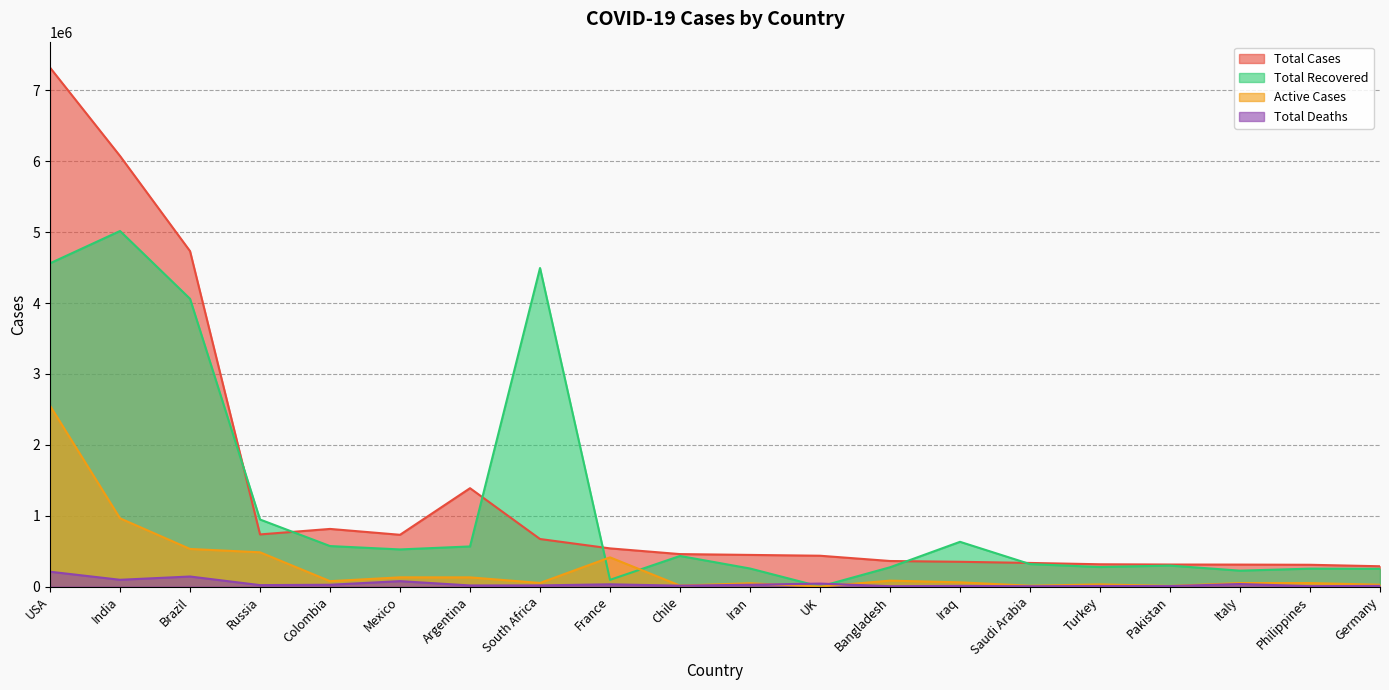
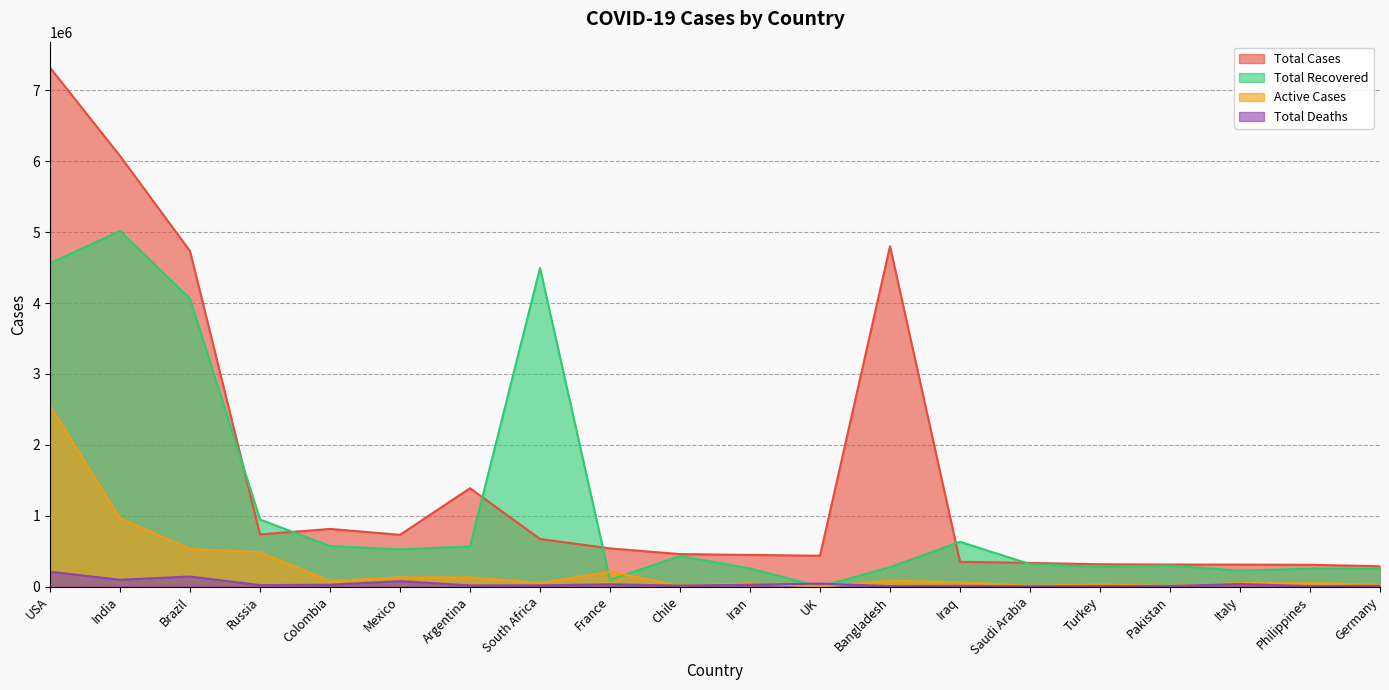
  {
    "Total Cases": {
      "USA": 7300000,
      "India": 6100000,
      "Brazil": 4700000,
      "Russia": 700000,
      "Colombia": 800000,
      "Mexico": 700000,
      "Argentina": 1400000,
      "South Africa": 700000,
      "France": 500000,
      "Iran": 400000,
      "UK": 400000,
-     "Bangladesh": 400000,
+     "Bangladesh": 4800000,
      "Iraq": 300000,
      "Turkey": 300000,
      "Italy": 300000,
      "Philippines": 300000
    },
    "Total Recovered": {
      "USA": 4600000,
      "India": 5000000,
      "Brazil": 4100000,
      "Russia": 900000,
      "Colombia": 600000,
      "Mexico": 500000,
      "Argentina": 600000,
      "South Africa": 4500000,
      "France": 100000,
      "Iran": 300000,
      "Bangladesh": 300000,
      "Iraq": 600000,
      "Turkey": 300000,
      "Italy": 200000,
      "Philippines": 300000
    },
    "Active Cases": {
      "USA": 2600000,
      "India": 1000000,
      "Brazil": 500000,
      "Russia": 500000,
      "Colombia": 100000,
      "Mexico": 100000,
      "Argentina": 100000,
-     "France": 400000,
+     "France": 200000,
      "Bangladesh": 100000,
      "Iraq": 100000,
      "Philippines": 0
    },
    "Total Deaths": {
      "USA": 200000,
      "India": 100000,
      "Brazil": 100000,
      "Russia": 0,
      "Colombia": 0,
      "Mexico": 100000,
      "Argentina": 0,
      "France": 0,
      "UK": 0,
      "Bangladesh": 0,
      "Iraq": 0,
      "Philippines": 0
    }
  }
